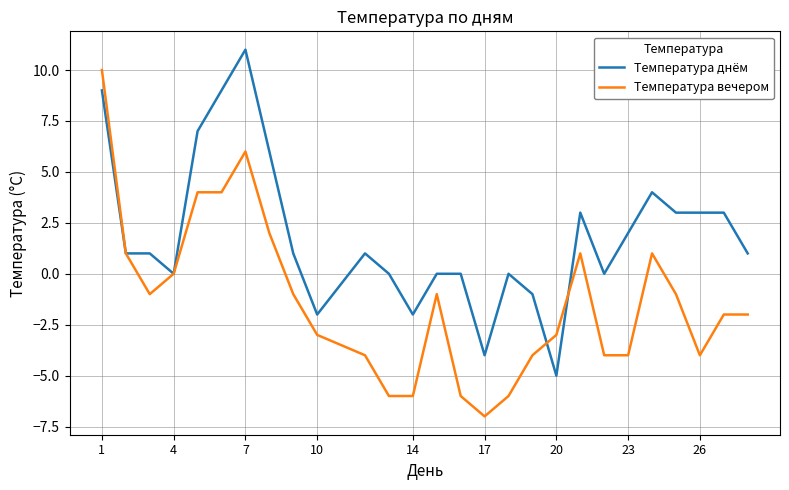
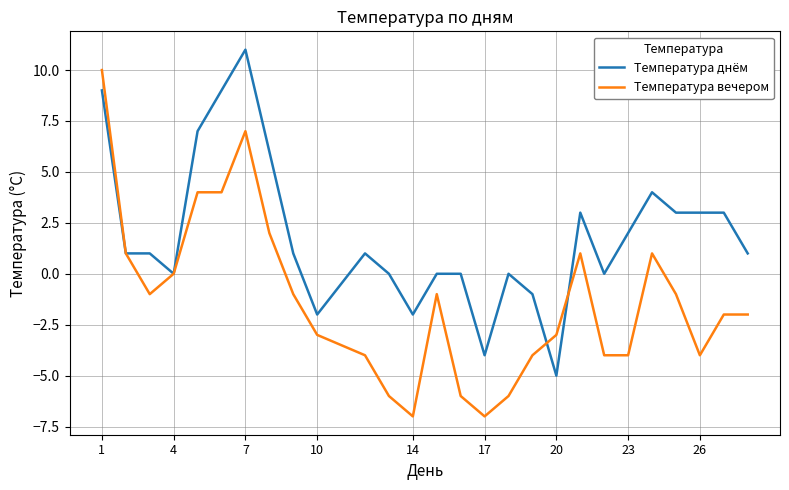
  {
    "Температура днём": {
      "1": 9,
      "7": 11,
      "10": -2,
      "14": -2,
      "17": -4,
      "20": -5,
      "23": 2,
      "26": 3
    },
    "Температура вечером": {
      "1": 10,
-     "7": 6,
+     "7": 7,
      "10": -3,
-     "14": -6,
+     "14": -7,
      "17": -7,
      "20": -3,
      "23": -4,
      "26": -4
    }
  }
